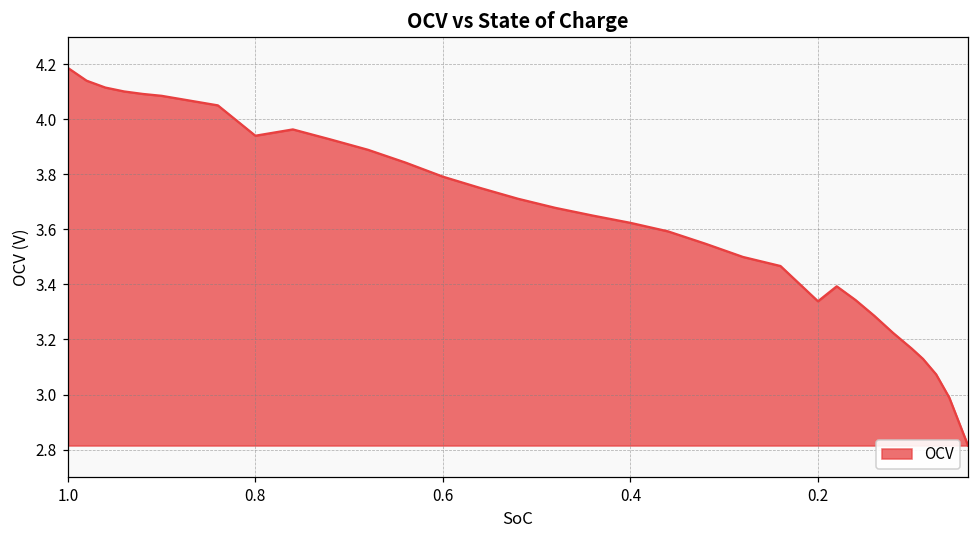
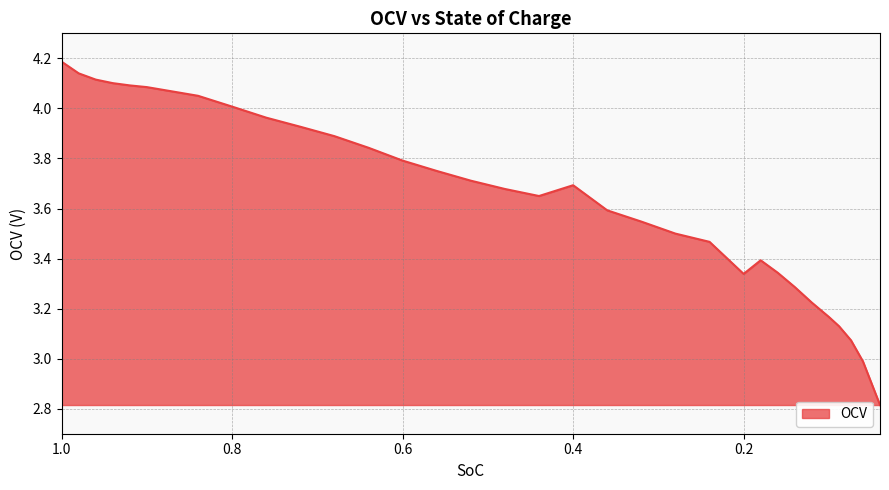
  {
    "1.0": 4.19,
-   "0.8": 3.94,
+   "0.8": 4.01,
    "0.6": 3.79,
-   "0.4": 3.62,
+   "0.4": 3.69,
    "0.2": 3.34
  }
